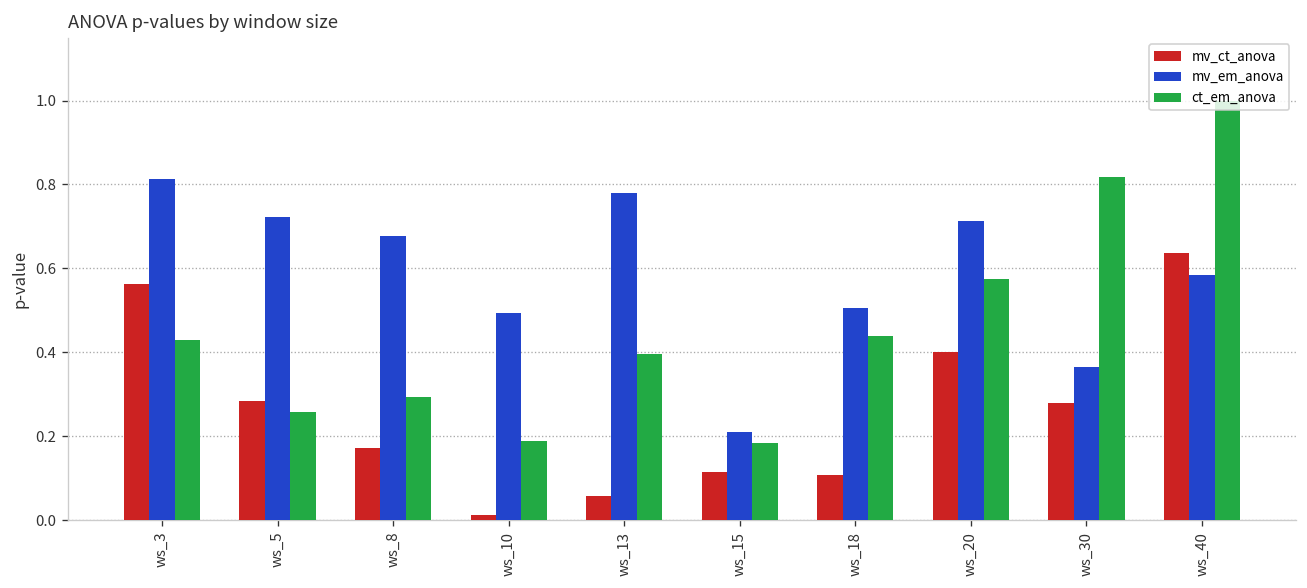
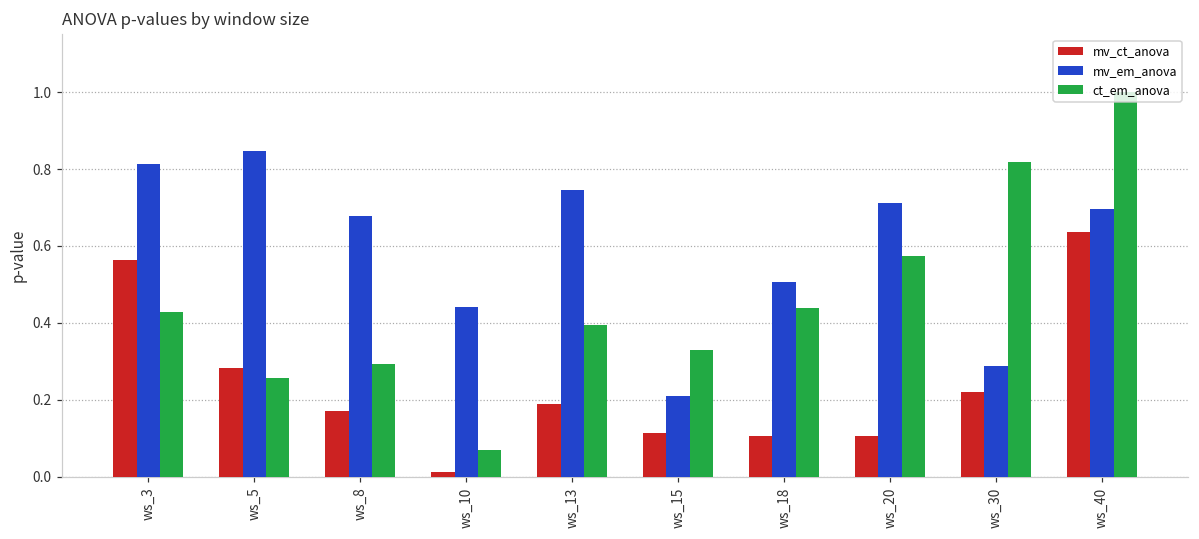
  {
    "mv_ct_anova": {
      "ws_3": 0.56,
      "ws_5": 0.28,
      "ws_8": 0.17,
      "ws_10": 0.01,
-     "ws_13": 0.06,
+     "ws_13": 0.19,
      "ws_15": 0.11,
      "ws_18": 0.11,
-     "ws_20": 0.40,
-     "ws_30": 0.28,
+     "ws_20": 0.11,
+     "ws_30": 0.22,
      "ws_40": 0.64
    },
    "mv_em_anova": {
      "ws_3": 0.81,
-     "ws_5": 0.72,
+     "ws_5": 0.85,
      "ws_8": 0.68,
-     "ws_10": 0.49,
-     "ws_13": 0.78,
+     "ws_10": 0.44,
+     "ws_13": 0.75,
      "ws_15": 0.21,
      "ws_18": 0.51,
      "ws_20": 0.71,
-     "ws_30": 0.37,
-     "ws_40": 0.59
+     "ws_30": 0.29,
+     "ws_40": 0.70
    },
    "ct_em_anova": {
      "ws_3": 0.43,
      "ws_5": 0.26,
      "ws_8": 0.29,
-     "ws_10": 0.19,
+     "ws_10": 0.07,
      "ws_13": 0.40,
-     "ws_15": 0.18,
+     "ws_15": 0.33,
      "ws_18": 0.44,
      "ws_20": 0.57,
      "ws_30": 0.82
    }
  }
